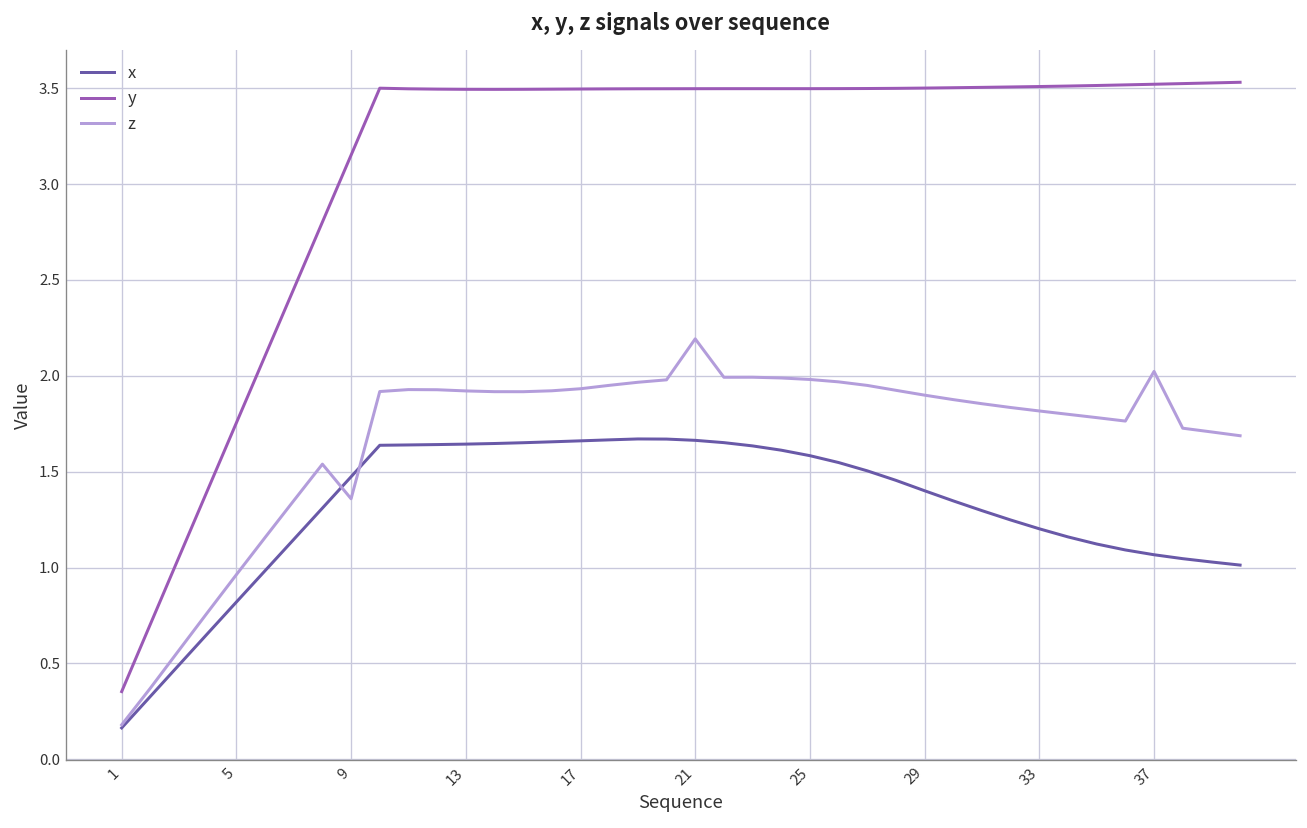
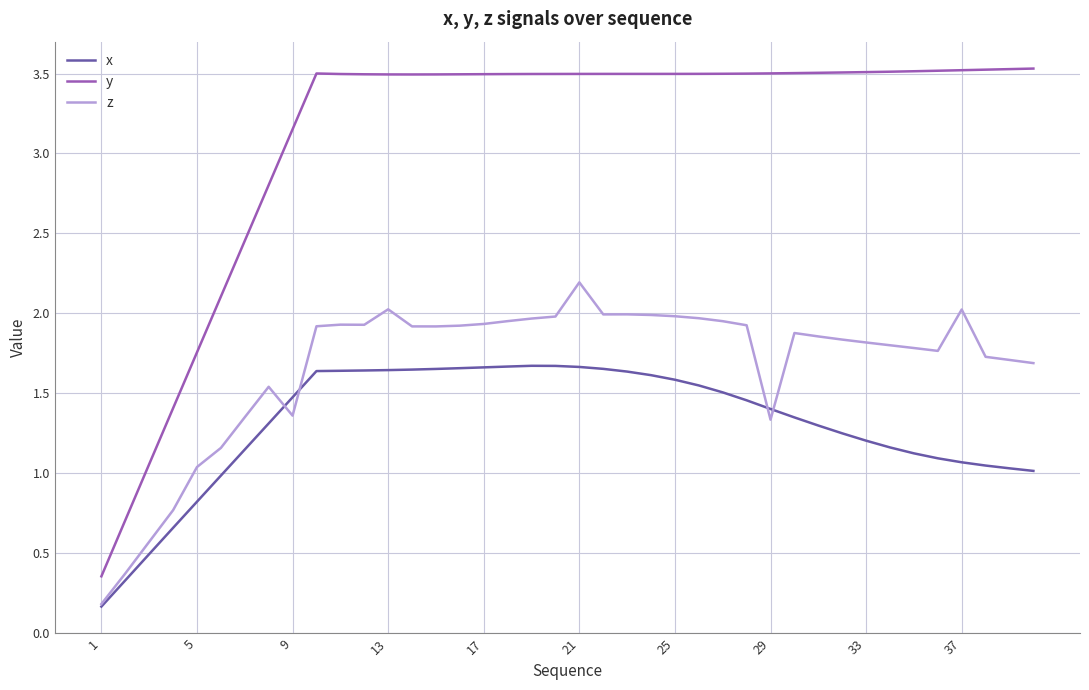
  {
    "z": {
      "1": 0.18,
-     "5": 0.96,
+     "5": 1.04,
      "9": 1.36,
-     "13": 1.92,
+     "13": 2.02,
      "17": 1.93,
      "21": 2.19,
      "25": 1.98,
-     "29": 1.90,
+     "29": 1.33,
      "33": 1.82,
      "37": 2.02
    }
  }
